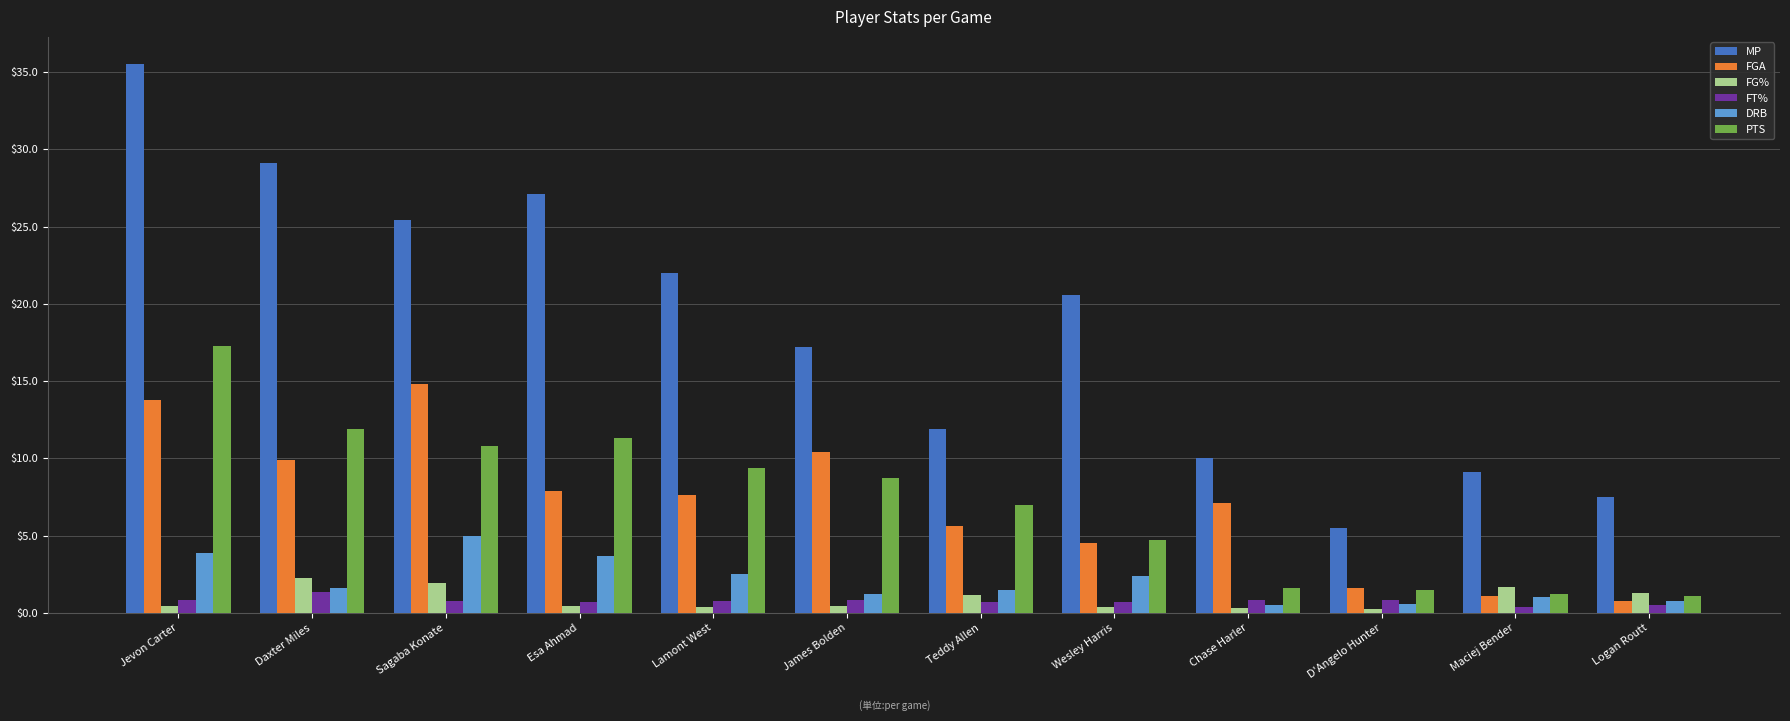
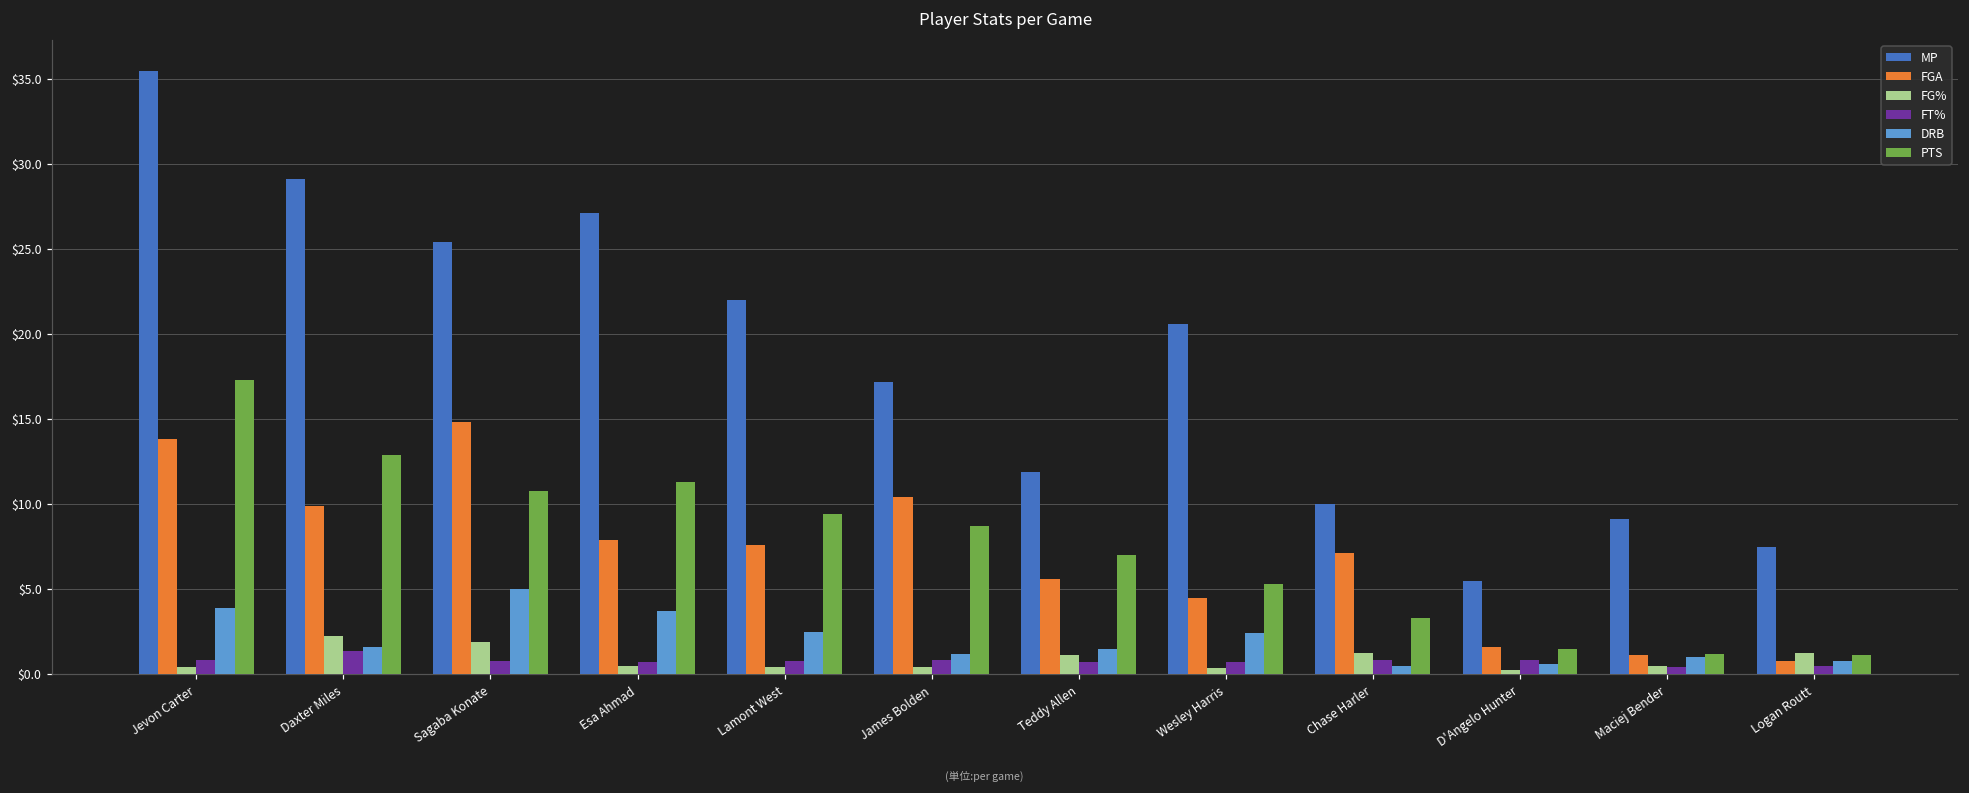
  {
    "FGA": {
      "Jevon Carter": "$13.8",
      "Daxter Miles": "$9.9",
      "Sagaba Konate": "$14.8",
      "Esa Ahmad": "$7.9",
      "Lamont West": "$7.6",
      "James Bolden": "$10.4",
      "Teddy Allen": "$5.6",
      "Wesley Harris": "$4.5",
      "Chase Harler": "$7.1",
      "D'Angelo Hunter": "$1.6",
      "Maciej Bender": "$1.1",
      "Logan Routt": "$0.8"
    },
    "FG%": {
      "Jevon Carter": "$0.4",
      "Daxter Miles": "$2.2",
      "Sagaba Konate": "$1.9",
      "Esa Ahmad": "$0.5",
      "Lamont West": "$0.4",
      "James Bolden": "$0.4",
      "Teddy Allen": "$1.1",
      "Wesley Harris": "$0.4",
-     "Chase Harler": "$0.3",
+     "Chase Harler": "$1.2",
      "D'Angelo Hunter": "$0.3",
-     "Maciej Bender": "$1.7",
+     "Maciej Bender": "$0.5",
      "Logan Routt": "$1.3"
    },
    "FT%": {
      "Jevon Carter": "$0.9",
      "Daxter Miles": "$1.3",
      "Sagaba Konate": "$0.8",
      "Esa Ahmad": "$0.7",
      "Lamont West": "$0.8",
      "James Bolden": "$0.8",
      "Teddy Allen": "$0.7",
      "Wesley Harris": "$0.7",
      "Chase Harler": "$0.9",
      "D'Angelo Hunter": "$0.8",
      "Maciej Bender": "$0.4",
      "Logan Routt": "$0.5"
    },
    "PTS": {
      "Jevon Carter": "$17.3",
-     "Daxter Miles": "$11.9",
+     "Daxter Miles": "$12.9",
      "Sagaba Konate": "$10.8",
      "Esa Ahmad": "$11.3",
      "Lamont West": "$9.4",
      "James Bolden": "$8.7",
      "Teddy Allen": "$7.0",
-     "Wesley Harris": "$4.7",
-     "Chase Harler": "$1.6",
+     "Wesley Harris": "$5.3",
+     "Chase Harler": "$3.3",
      "D'Angelo Hunter": "$1.5",
      "Maciej Bender": "$1.2",
      "Logan Routt": "$1.1"
    }
  }
